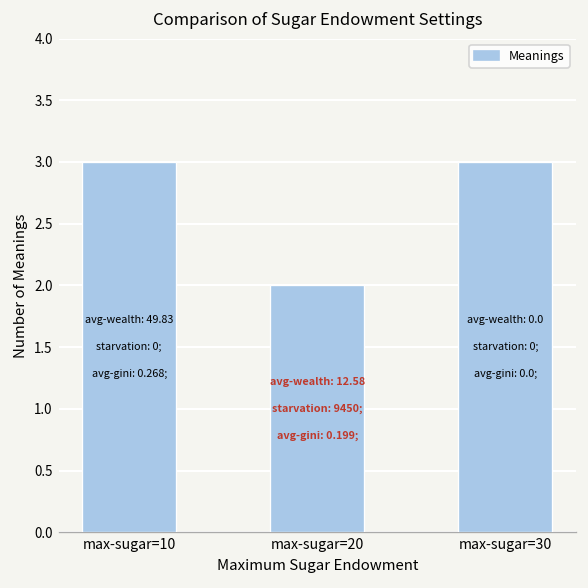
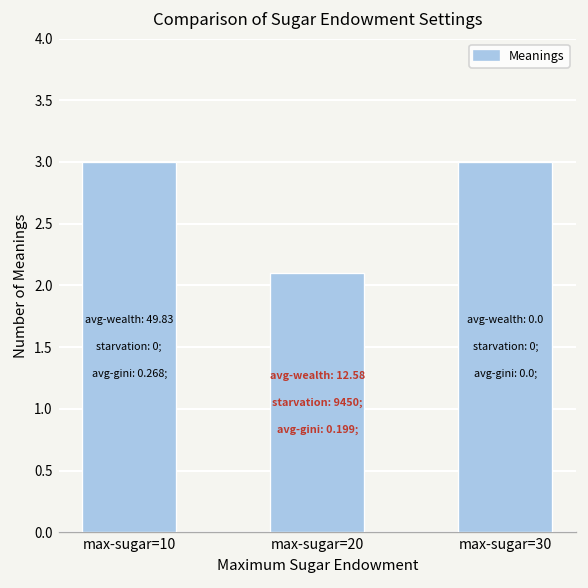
  {
-   "max-sugar=20": 2.0
+   "max-sugar=20": 2.1
  }
